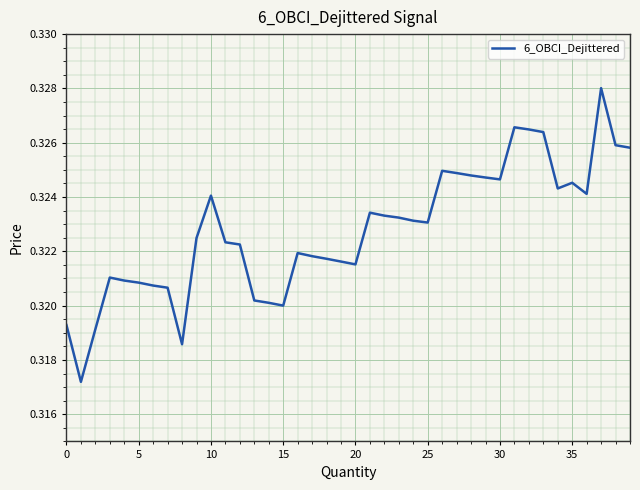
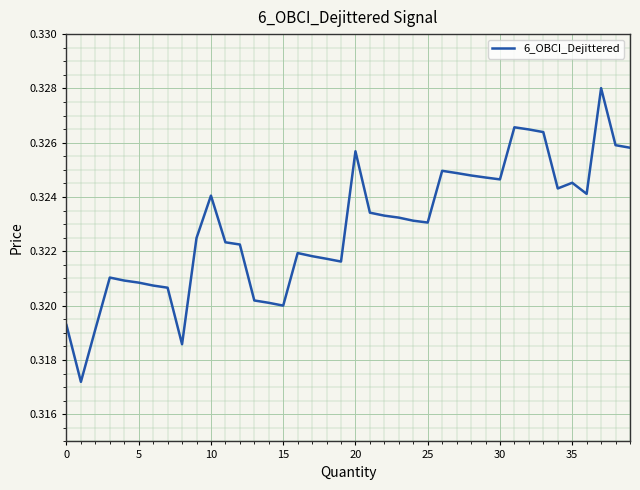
  {
    "0": 0.3193,
    "5": 0.3208,
    "10": 0.3241,
    "15": 0.3200,
-   "20": 0.3215,
+   "20": 0.3257,
    "25": 0.3231,
    "30": 0.3246,
    "35": 0.3245
  }
